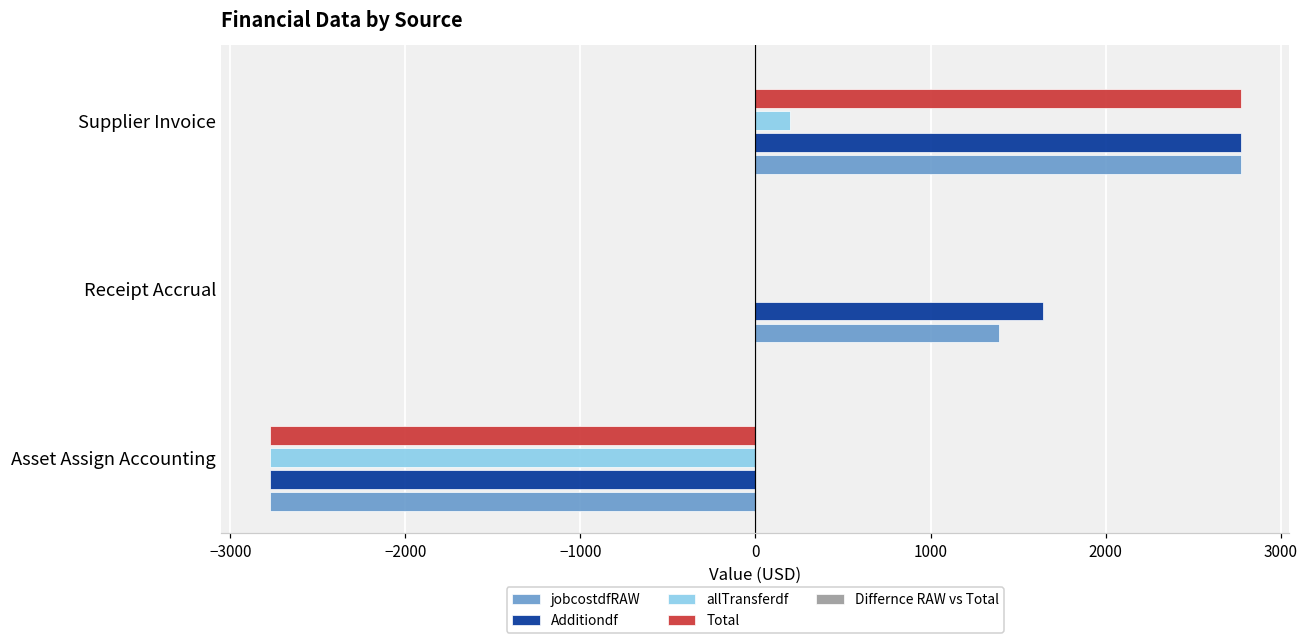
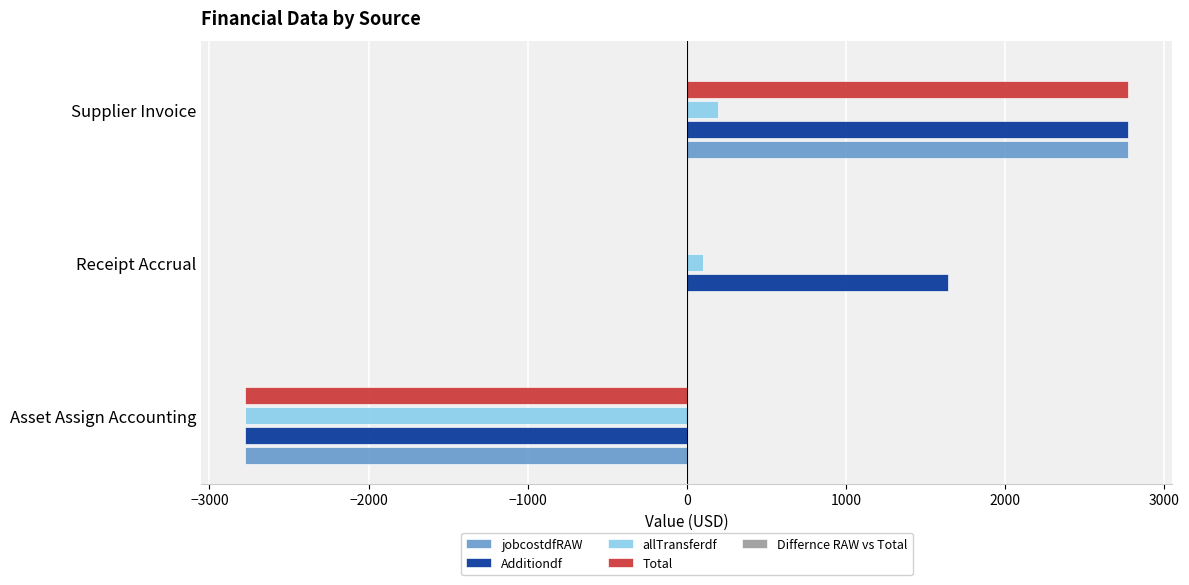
  {
    "jobcostdfRAW": {
      "Supplier Invoice": 2770,
-     "Receipt Accrual": 1390,
+     "Receipt Accrual": 0,
      "Asset Assign Accounting": -2770
    },
    "Additiondf": {
      "Supplier Invoice": 2770,
      "Receipt Accrual": 1640,
      "Asset Assign Accounting": -2770
    },
    "allTransferdf": {
      "Supplier Invoice": 200,
-     "Receipt Accrual": 0,
+     "Receipt Accrual": 100,
      "Asset Assign Accounting": -2770
    },
    "Total": {
      "Supplier Invoice": 2770,
      "Receipt Accrual": 0,
      "Asset Assign Accounting": -2770
    },
    "Differnce RAW vs Total": {
      "Supplier Invoice": 0,
      "Receipt Accrual": 0,
      "Asset Assign Accounting": 0
    }
  }
